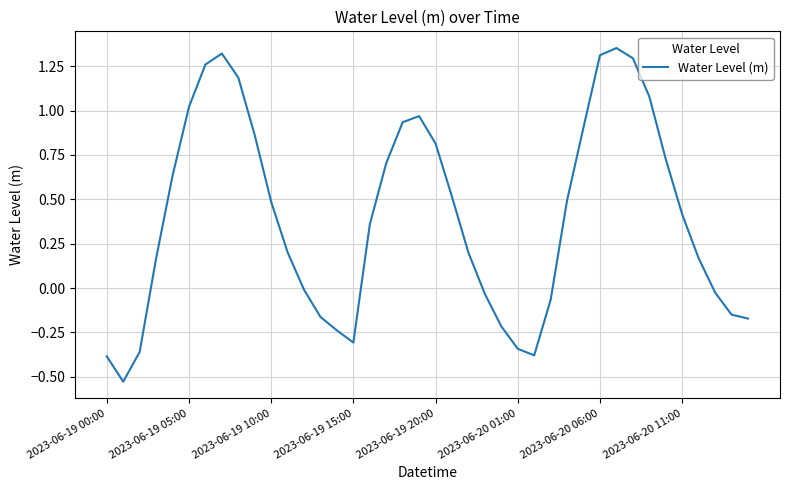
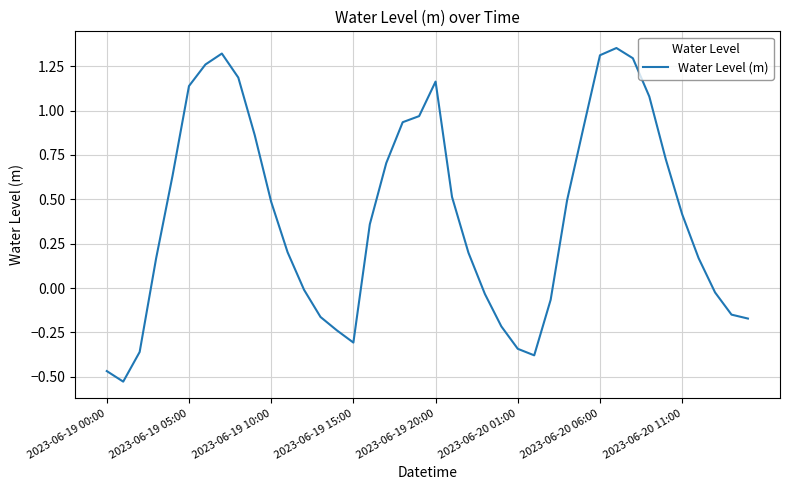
  {
-   "2023-06-19 00:00": -0.38,
-   "2023-06-19 05:00": 1.02,
+   "2023-06-19 00:00": -0.47,
+   "2023-06-19 05:00": 1.14,
    "2023-06-19 10:00": 0.49,
    "2023-06-19 15:00": -0.31,
-   "2023-06-19 20:00": 0.81,
+   "2023-06-19 20:00": 1.16,
    "2023-06-20 01:00": -0.34,
    "2023-06-20 06:00": 1.31,
    "2023-06-20 11:00": 0.42
  }
